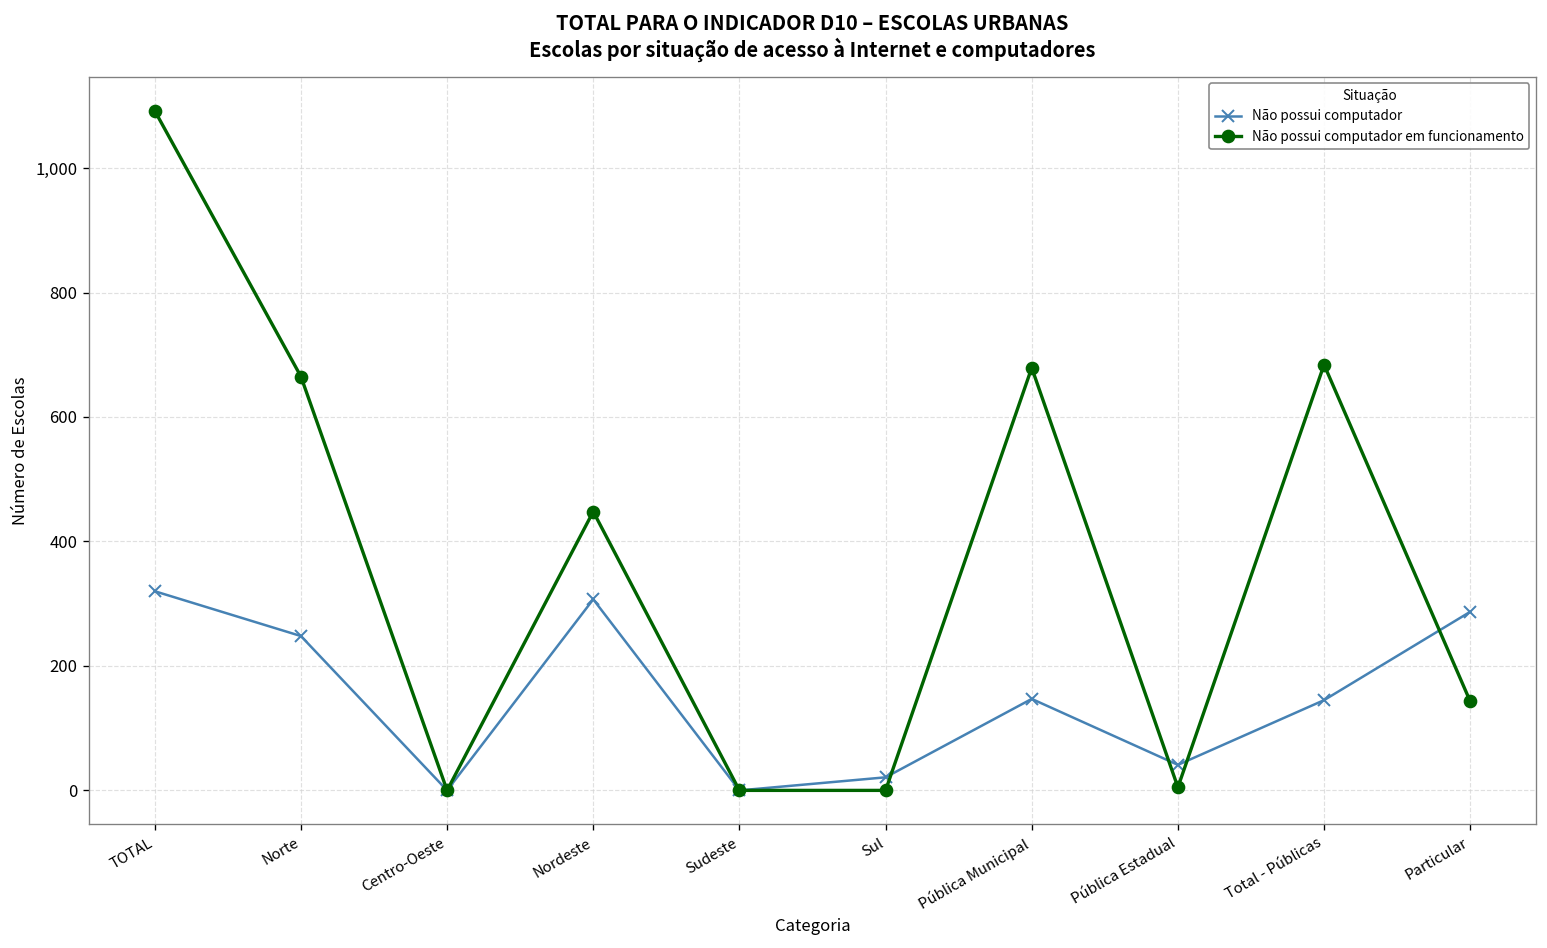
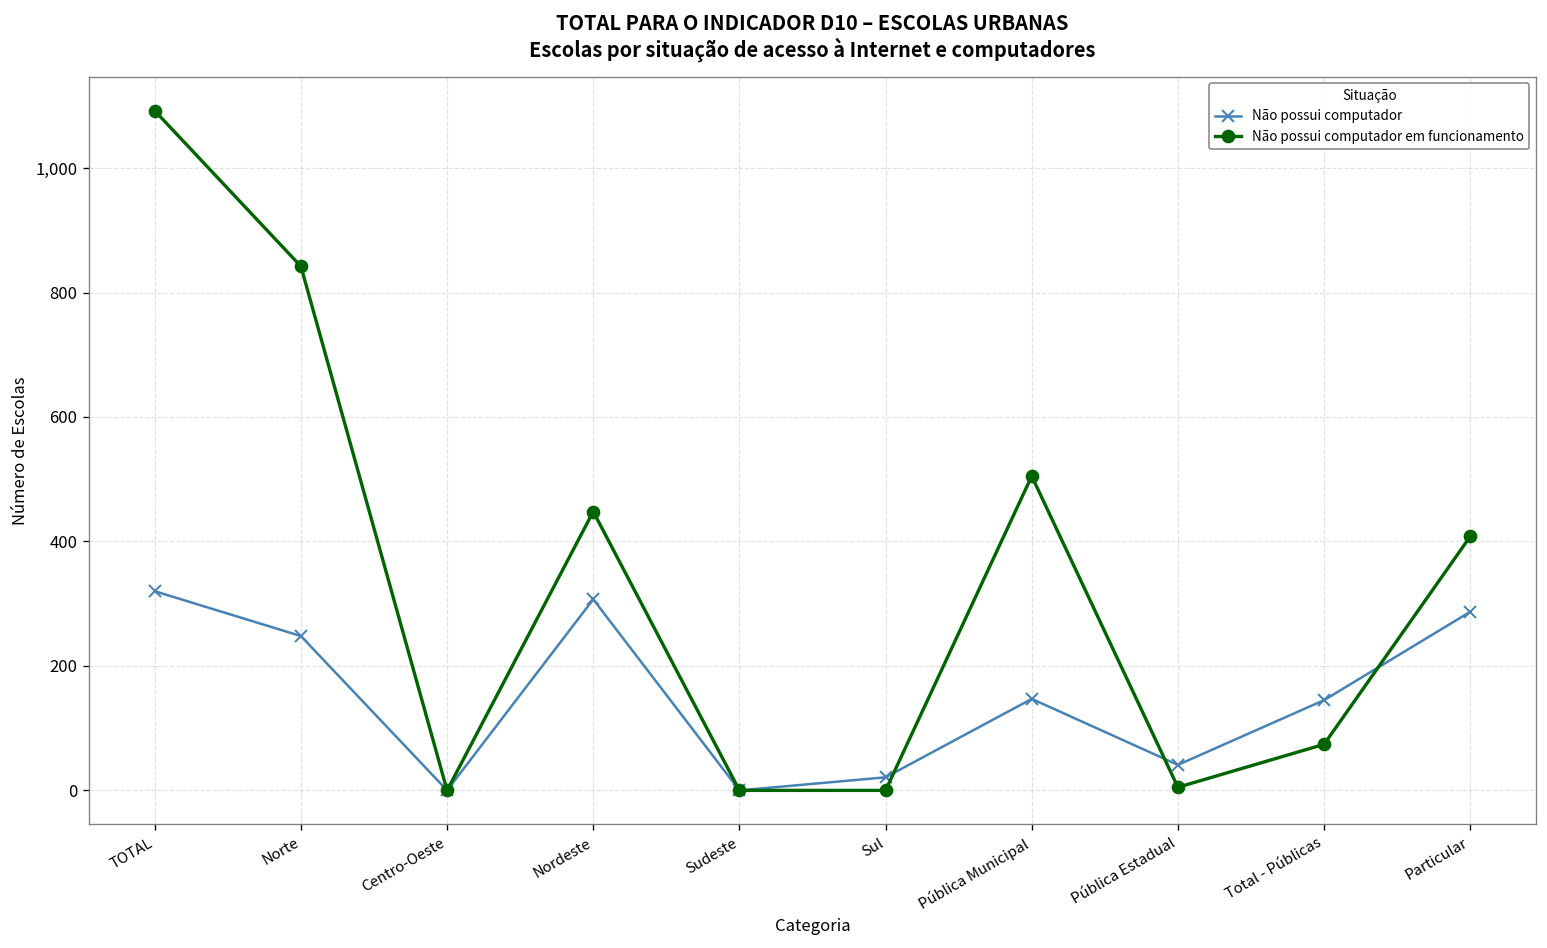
  {
    "Não possui computador": {
      "TOTAL": "320",
      "Norte": "250",
      "Nordeste": "310",
      "Sul": "20",
      "Pública Municipal": "150",
      "Pública Estadual": "40",
      "Total - Públicas": "150",
      "Particular": "290"
    },
    "Não possui computador em funcionamento": {
      "TOTAL": "1,090",
-     "Norte": "670",
+     "Norte": "840",
      "Nordeste": "450",
      "Sul": "0",
-     "Pública Municipal": "680",
+     "Pública Municipal": "510",
      "Pública Estadual": "10",
-     "Total - Públicas": "680",
-     "Particular": "140"
+     "Total - Públicas": "70",
+     "Particular": "410"
    }
  }
